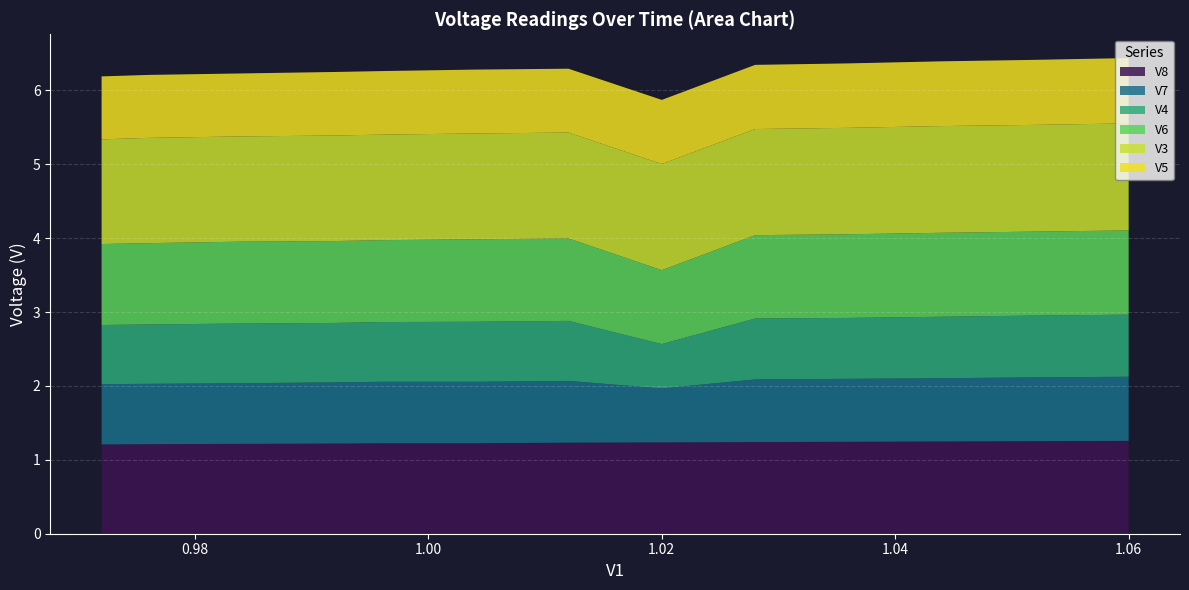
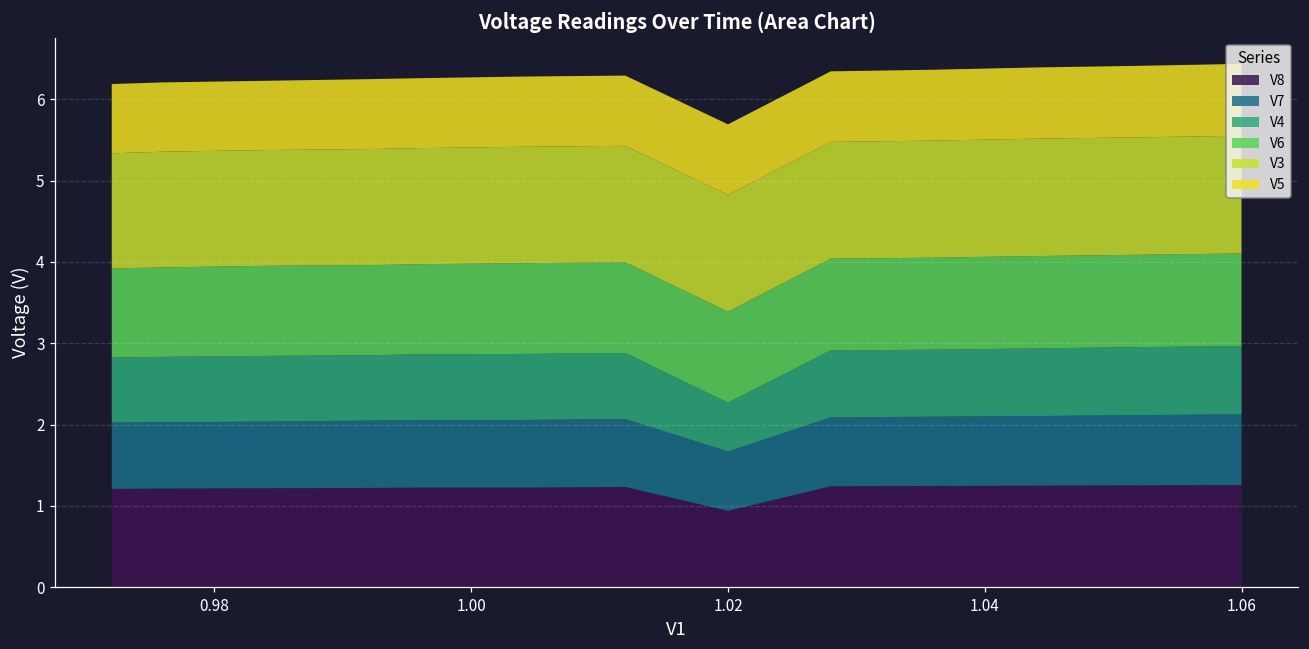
  {
    "V8": {
-     "1.02": 1.2,
+     "1.02": 0.9,
      "1.06": 1.3
    },
    "V7": {
      "1.02": 0.7,
      "1.06": 0.9
    },
    "V4": {
      "1.02": 0.6,
      "1.06": 0.8
    },
    "V6": {
-     "1.02": 1.0,
+     "1.02": 1.1,
      "1.06": 1.1
    }
  }
